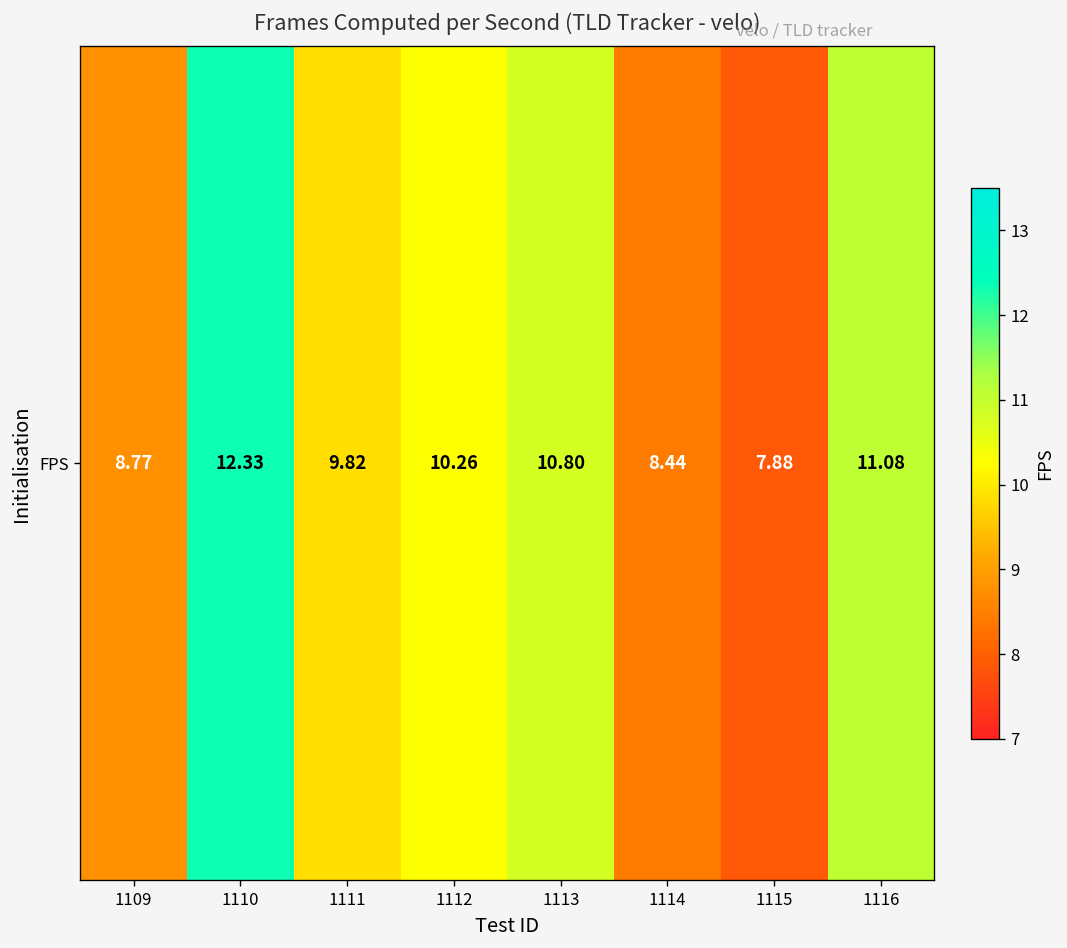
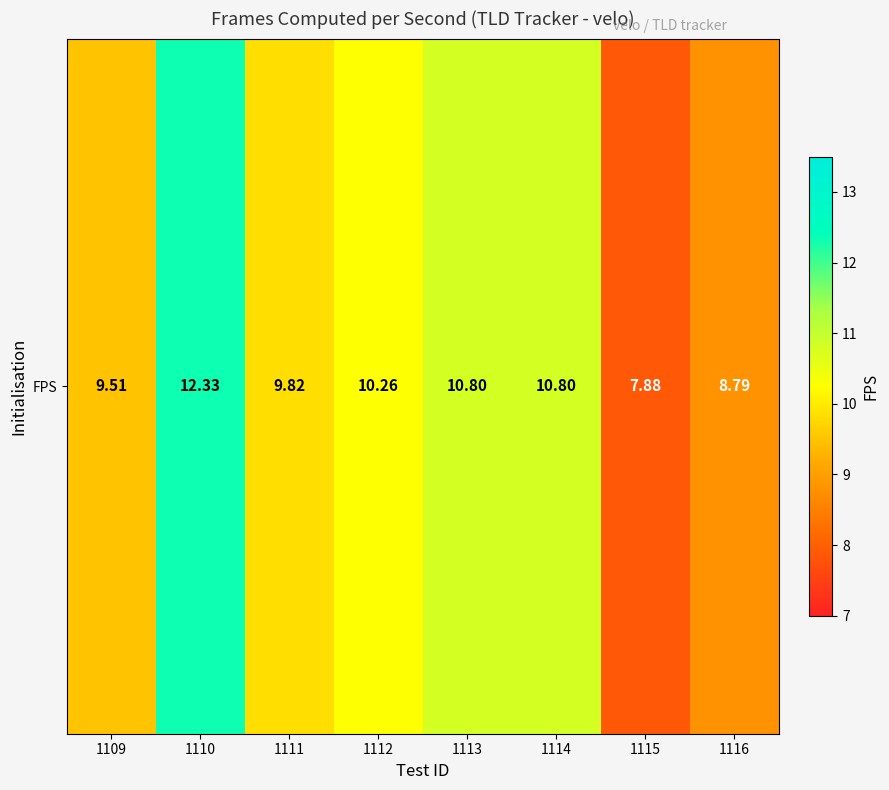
  {
    "FPS": {
-     "1109": 8.77,
+     "1109": 9.51,
      "1110": 12.33,
      "1111": 9.82,
      "1112": 10.26,
      "1113": 10.80,
-     "1114": 8.44,
+     "1114": 10.80,
      "1115": 7.88,
-     "1116": 11.08
+     "1116": 8.79
    }
  }
